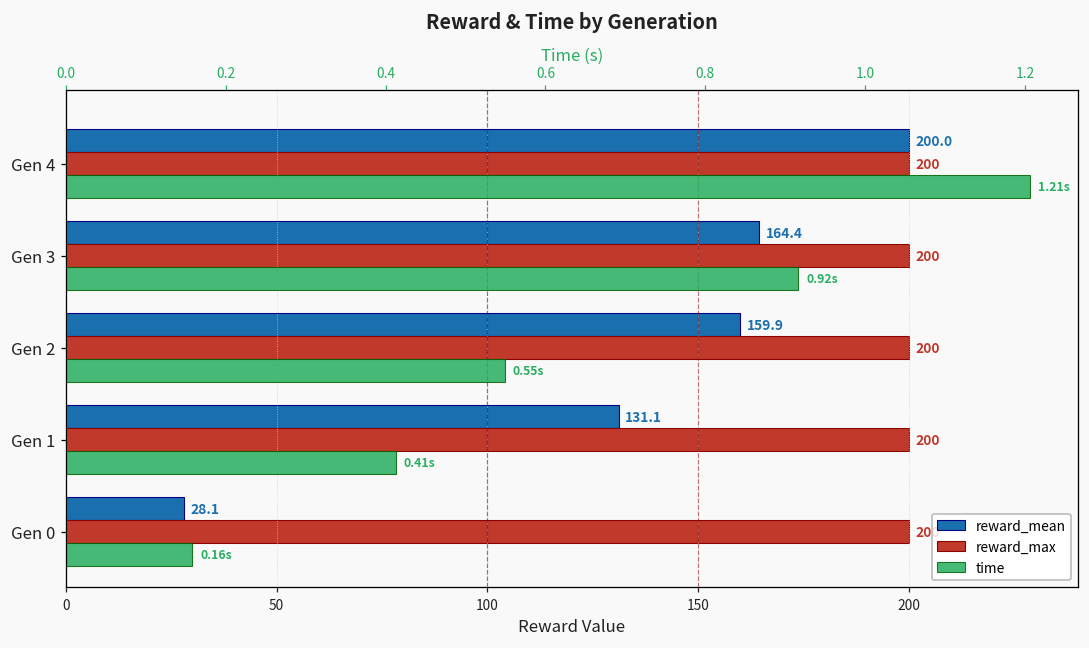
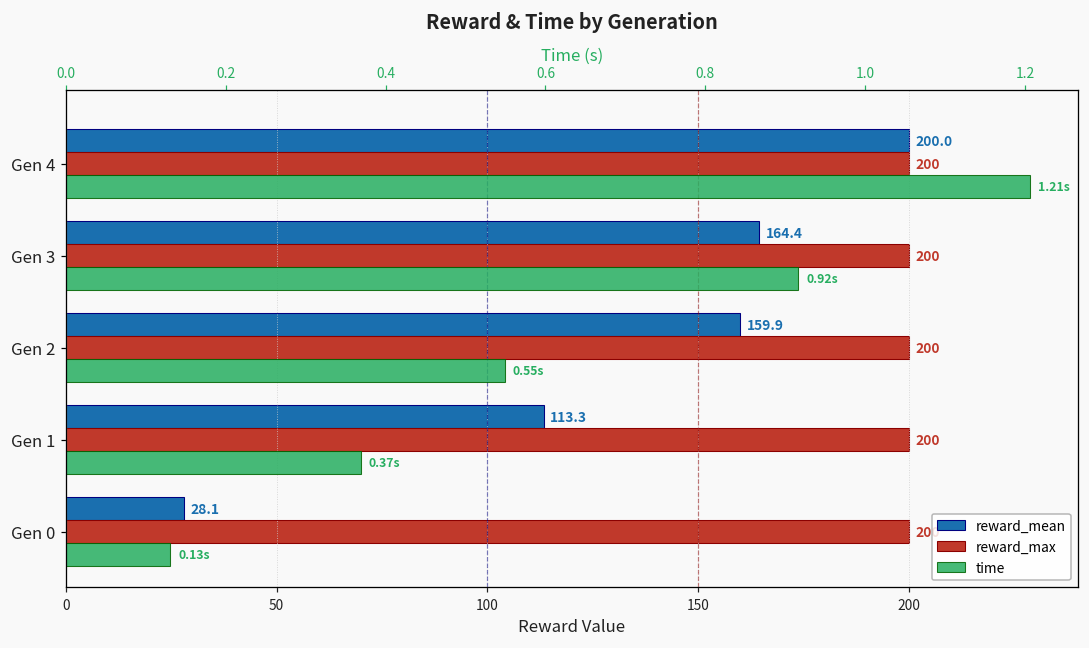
  {
    "reward_mean": {
      "Gen 4": "200.0",
      "Gen 3": "164.4",
      "Gen 2": "159.9",
-     "Gen 1": "131.1",
+     "Gen 1": "113.3",
      "Gen 0": "28.1"
    },
    "reward_max": {
      "Gen 4": "200",
      "Gen 3": "200",
      "Gen 2": "200",
      "Gen 1": "200"
    },
    "time": {
      "Gen 4": "1.21s",
      "Gen 3": "0.92s",
      "Gen 2": "0.55s",
-     "Gen 1": "0.41s",
-     "Gen 0": "0.16s"
+     "Gen 1": "0.37s",
+     "Gen 0": "0.13s"
    }
  }
